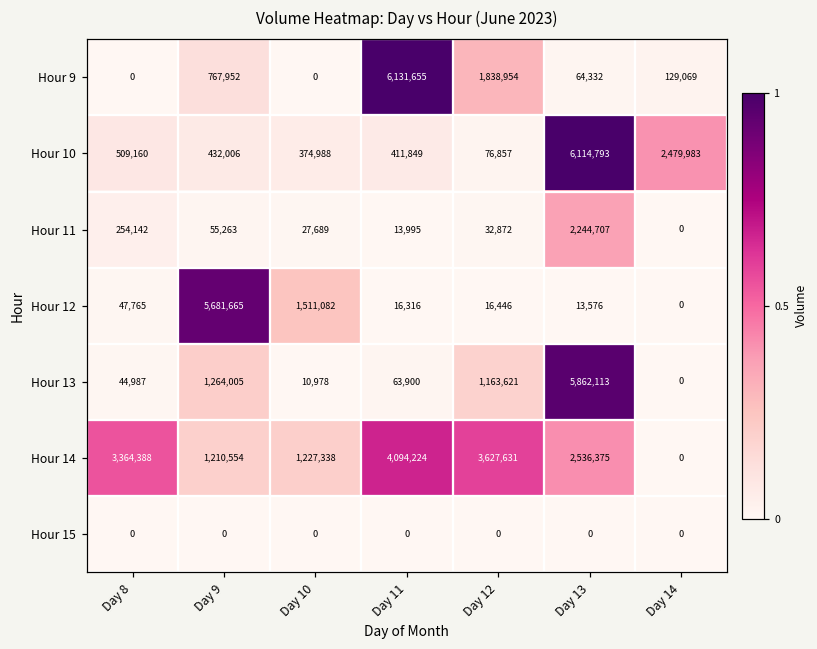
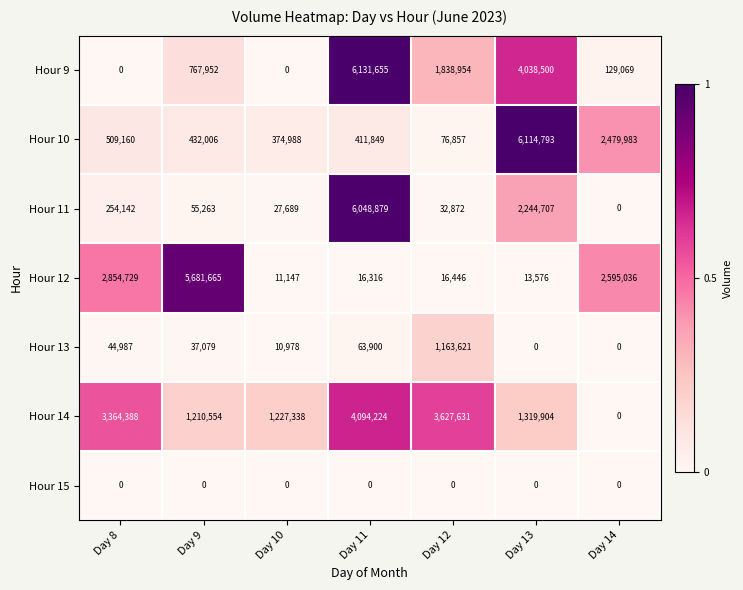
  {
    "Hour 9": {
      "Day 8": "0",
      "Day 9": "767,952",
      "Day 10": "0",
      "Day 11": "6,131,655",
      "Day 12": "1,838,954",
-     "Day 13": "64,332",
+     "Day 13": "4,038,500",
      "Day 14": "129,069"
    },
    "Hour 10": {
      "Day 8": "509,160",
      "Day 9": "432,006",
      "Day 10": "374,988",
      "Day 11": "411,849",
      "Day 12": "76,857",
      "Day 13": "6,114,793",
      "Day 14": "2,479,983"
    },
    "Hour 11": {
      "Day 8": "254,142",
      "Day 9": "55,263",
      "Day 10": "27,689",
-     "Day 11": "13,995",
+     "Day 11": "6,048,879",
      "Day 12": "32,872",
      "Day 13": "2,244,707",
      "Day 14": "0"
    },
    "Hour 12": {
-     "Day 8": "47,765",
+     "Day 8": "2,854,729",
      "Day 9": "5,681,665",
-     "Day 10": "1,511,082",
+     "Day 10": "11,147",
      "Day 11": "16,316",
      "Day 12": "16,446",
      "Day 13": "13,576",
-     "Day 14": "0"
+     "Day 14": "2,595,036"
    },
    "Hour 13": {
      "Day 8": "44,987",
-     "Day 9": "1,264,005",
+     "Day 9": "37,079",
      "Day 10": "10,978",
      "Day 11": "63,900",
      "Day 12": "1,163,621",
-     "Day 13": "5,862,113",
+     "Day 13": "0",
      "Day 14": "0"
    },
    "Hour 14": {
      "Day 8": "3,364,388",
      "Day 9": "1,210,554",
      "Day 10": "1,227,338",
      "Day 11": "4,094,224",
      "Day 12": "3,627,631",
-     "Day 13": "2,536,375",
+     "Day 13": "1,319,904",
      "Day 14": "0"
    },
    "Hour 15": {
      "Day 8": "0",
      "Day 9": "0",
      "Day 10": "0",
      "Day 11": "0",
      "Day 12": "0",
      "Day 13": "0",
      "Day 14": "0"
    }
  }
